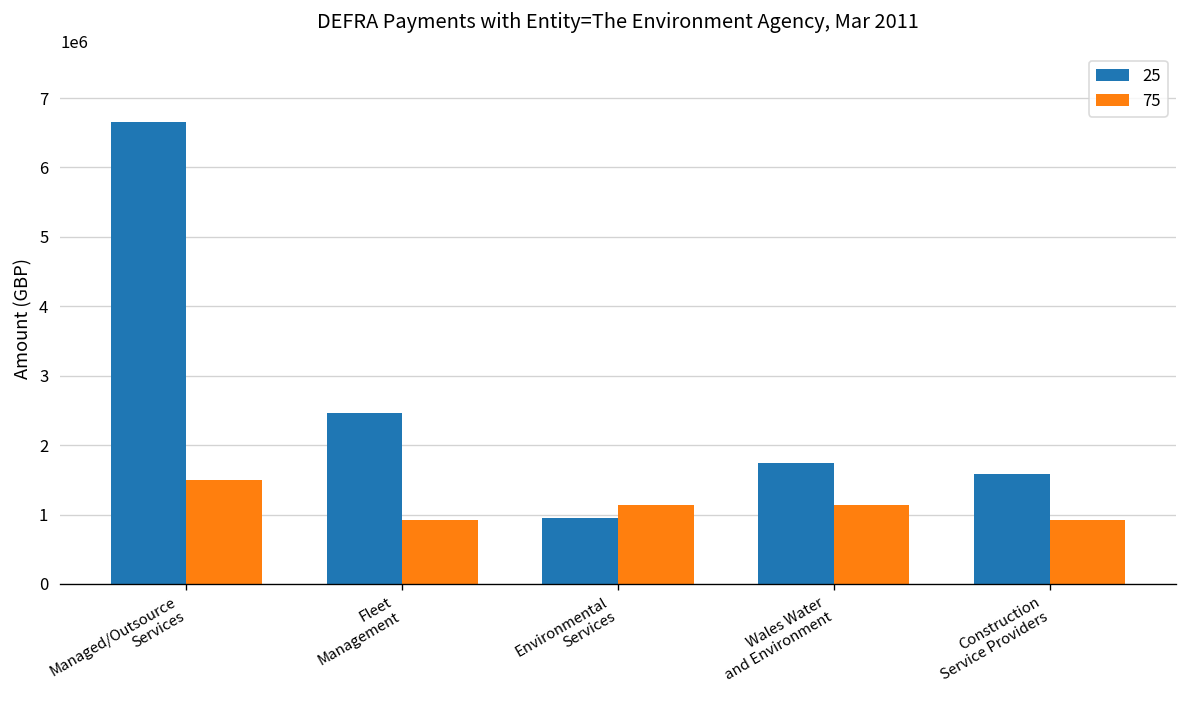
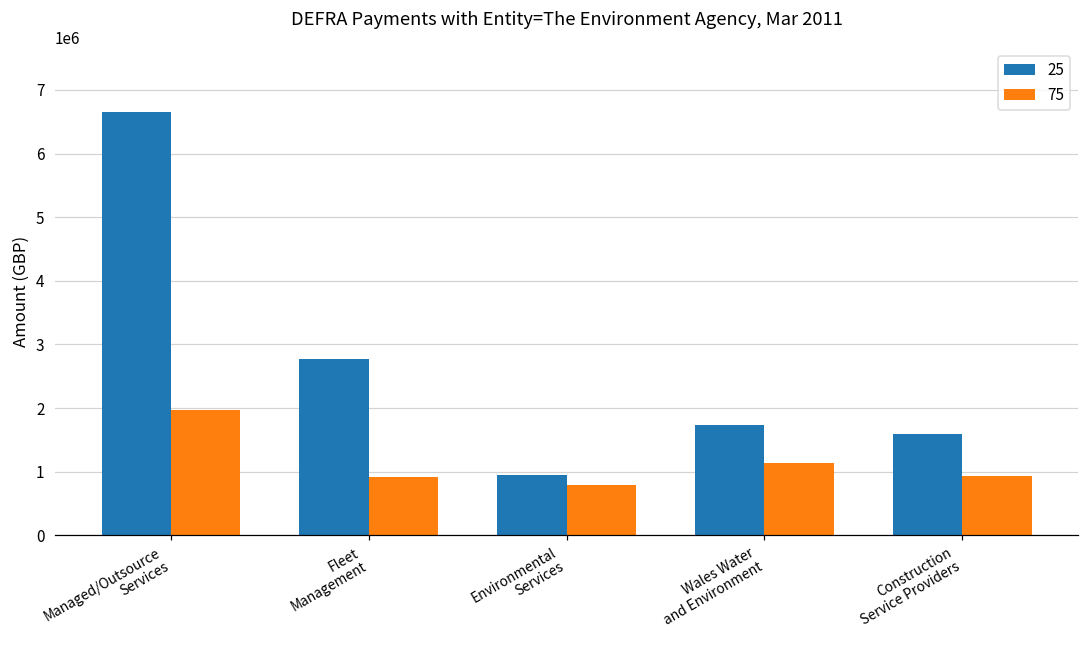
  {
    "25": {
      "Managed/Outsource Services": 6700000,
-     "Fleet Management": 2500000,
+     "Fleet Management": 2800000,
      "Environmental Services": 900000,
      "Wales Water and Environment": 1700000,
      "Construction Service Providers": 1600000
    },
    "75": {
-     "Managed/Outsource Services": 1500000,
+     "Managed/Outsource Services": 2000000,
      "Fleet Management": 900000,
-     "Environmental Services": 1100000,
+     "Environmental Services": 800000,
      "Wales Water and Environment": 1100000,
      "Construction Service Providers": 900000
    }
  }
